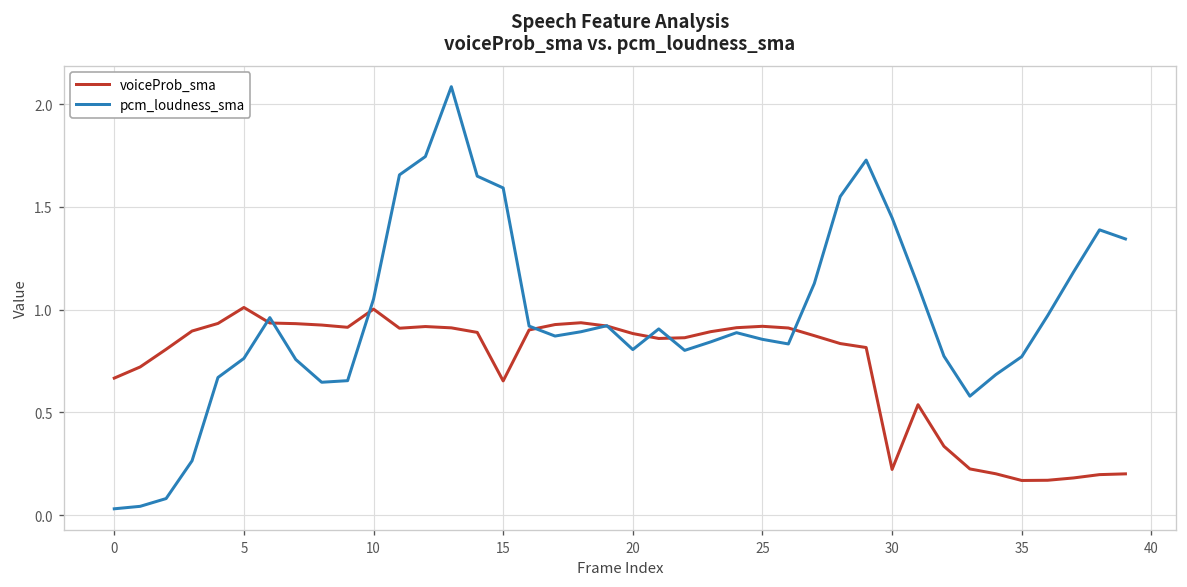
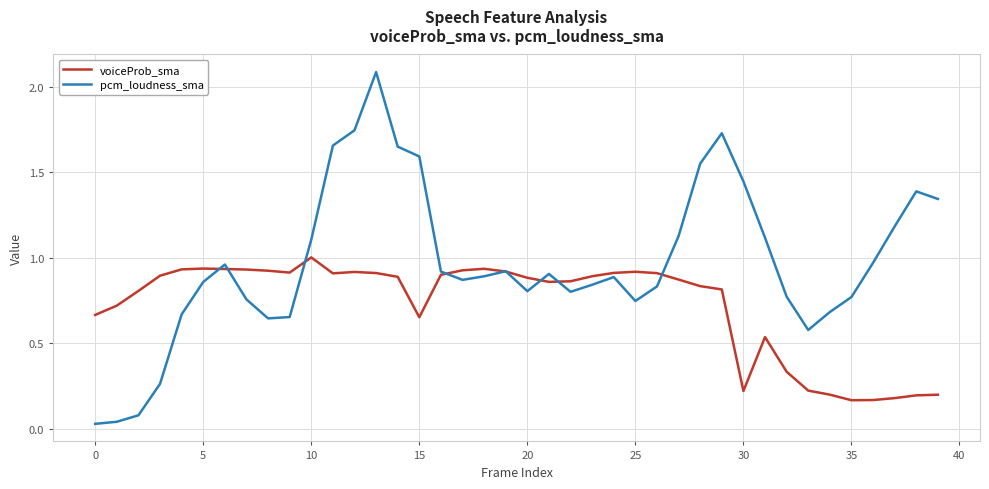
  {
    "voiceProb_sma": {
      "0": 0.67,
-     "5": 1.01,
+     "5": 0.94,
      "10": 1.00,
      "15": 0.65,
      "20": 0.88,
      "25": 0.92,
      "30": 0.22,
      "35": 0.17
    },
    "pcm_loudness_sma": {
      "0": 0.03,
-     "5": 0.76,
-     "10": 1.05,
+     "5": 0.86,
+     "10": 1.11,
      "15": 1.59,
      "20": 0.81,
-     "25": 0.86,
+     "25": 0.75,
      "30": 1.45,
      "35": 0.77
    }
  }
